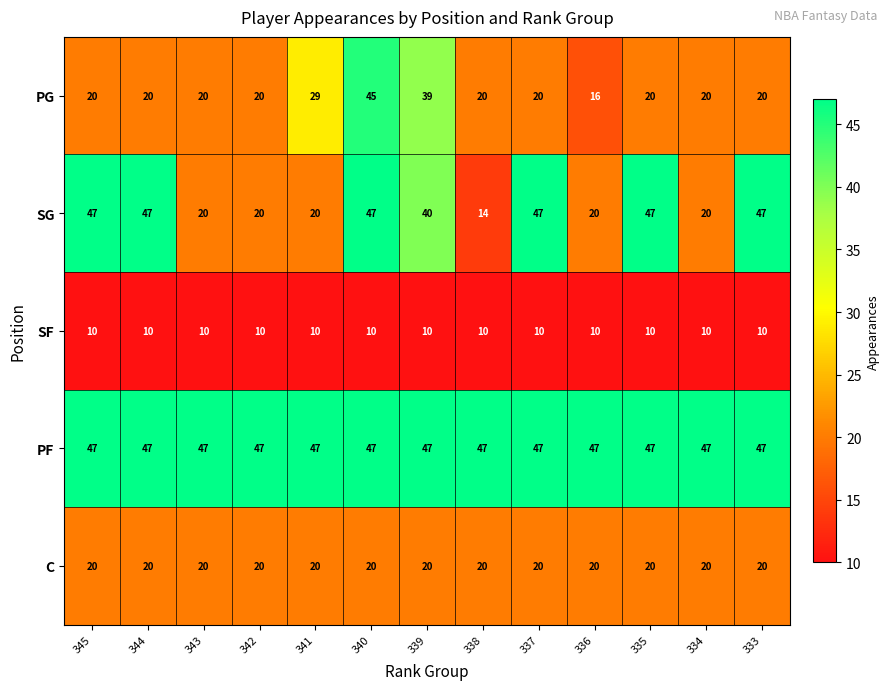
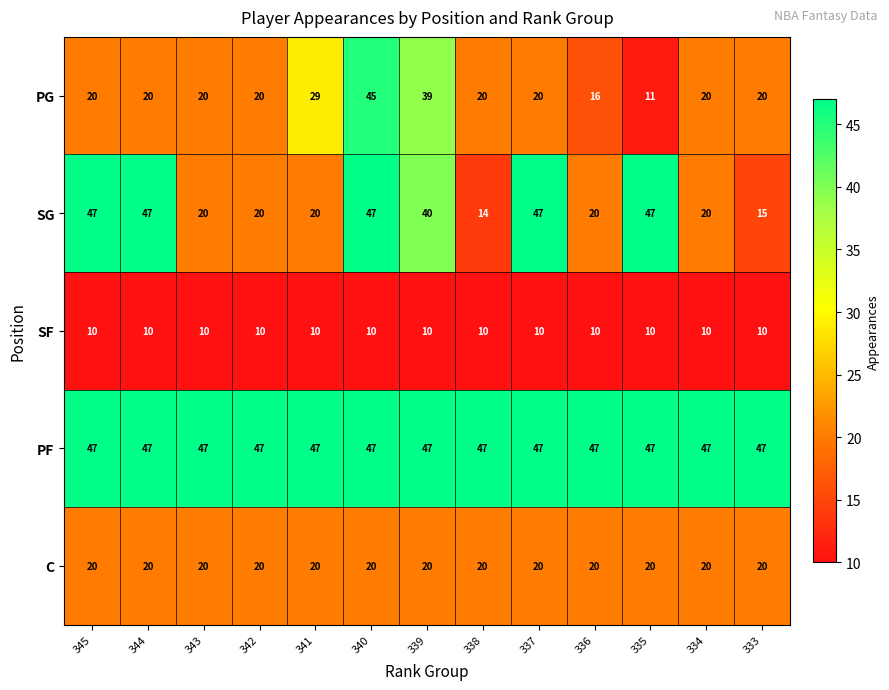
  {
    "PG": {
      "345": 20,
      "344": 20,
      "343": 20,
      "342": 20,
      "341": 29,
      "340": 45,
      "339": 39,
      "338": 20,
      "337": 20,
      "336": 16,
-     "335": 20,
+     "335": 11,
      "334": 20,
      "333": 20
    },
    "SG": {
      "345": 47,
      "344": 47,
      "343": 20,
      "342": 20,
      "341": 20,
      "340": 47,
      "339": 40,
      "338": 14,
      "337": 47,
      "336": 20,
      "335": 47,
      "334": 20,
-     "333": 47
+     "333": 15
    },
    "SF": {
      "345": 10,
      "344": 10,
      "343": 10,
      "342": 10,
      "341": 10,
      "340": 10,
      "339": 10,
      "338": 10,
      "337": 10,
      "336": 10,
      "335": 10,
      "334": 10,
      "333": 10
    },
    "PF": {
      "345": 47,
      "344": 47,
      "343": 47,
      "342": 47,
      "341": 47,
      "340": 47,
      "339": 47,
      "338": 47,
      "337": 47,
      "336": 47,
      "335": 47,
      "334": 47,
      "333": 47
    },
    "C": {
      "345": 20,
      "344": 20,
      "343": 20,
      "342": 20,
      "341": 20,
      "340": 20,
      "339": 20,
      "338": 20,
      "337": 20,
      "336": 20,
      "335": 20,
      "334": 20,
      "333": 20
    }
  }
